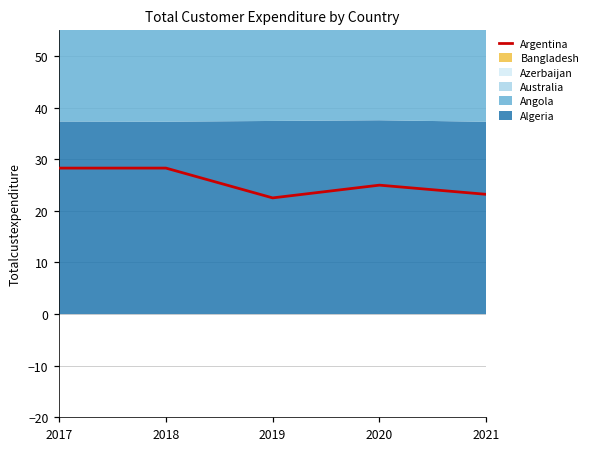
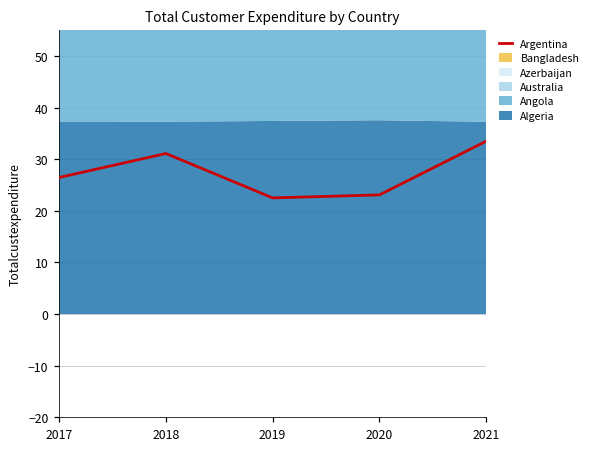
  {
    "Argentina": {
-     "2017": 28,
-     "2018": 28,
+     "2017": 26,
+     "2018": 31,
      "2019": 23,
-     "2020": 25,
-     "2021": 23
+     "2020": 23,
+     "2021": 33
    },
    "Algeria": {
      "2017": 37,
      "2018": 37,
      "2019": 37,
      "2020": 38,
      "2021": 37
    }
  }
